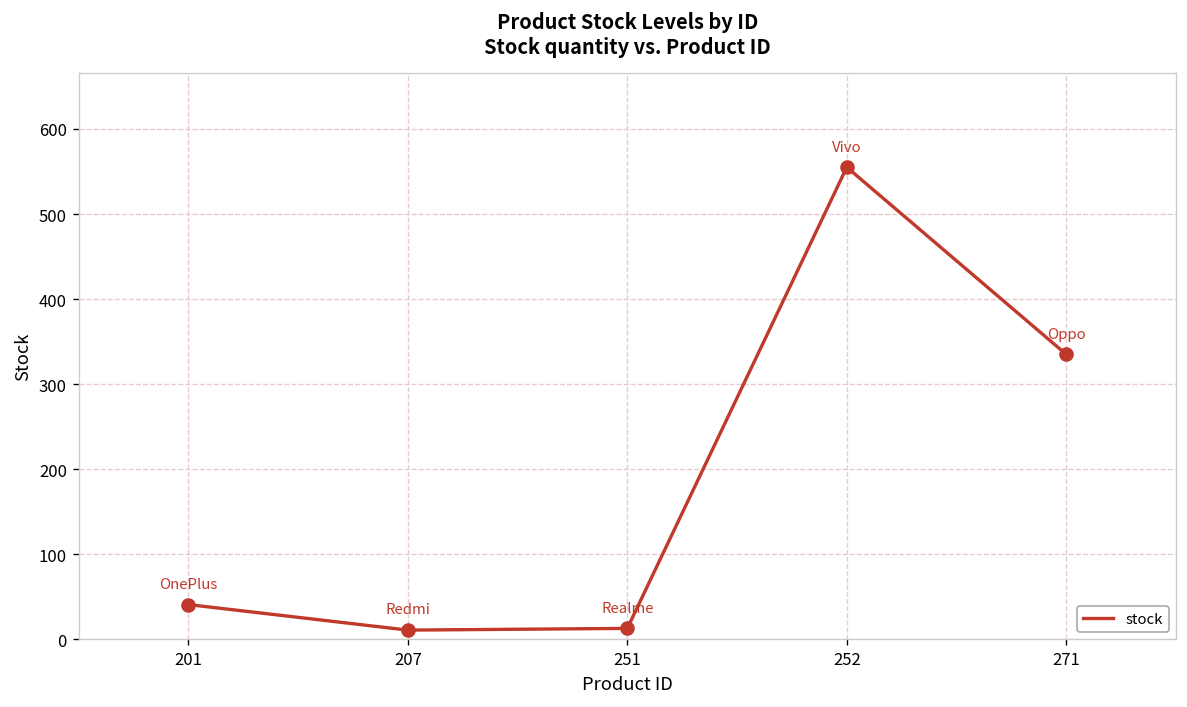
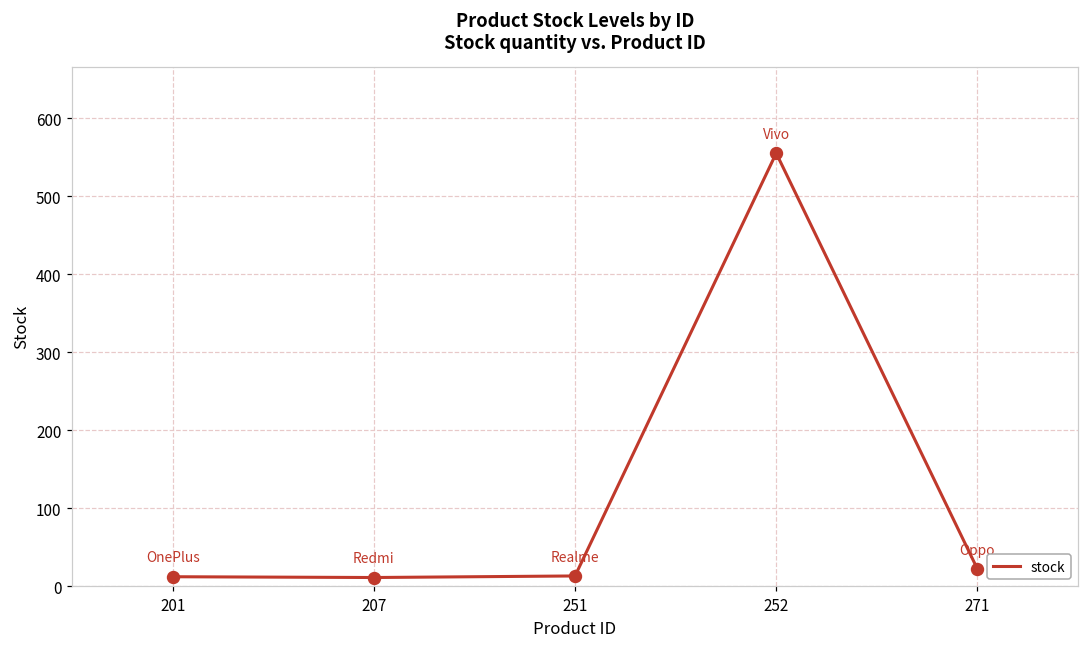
  {
-   "201": 40,
+   "201": 10,
    "207": 10,
    "251": 10,
    "252": 560,
-   "271": 340
+   "271": 20
  }
